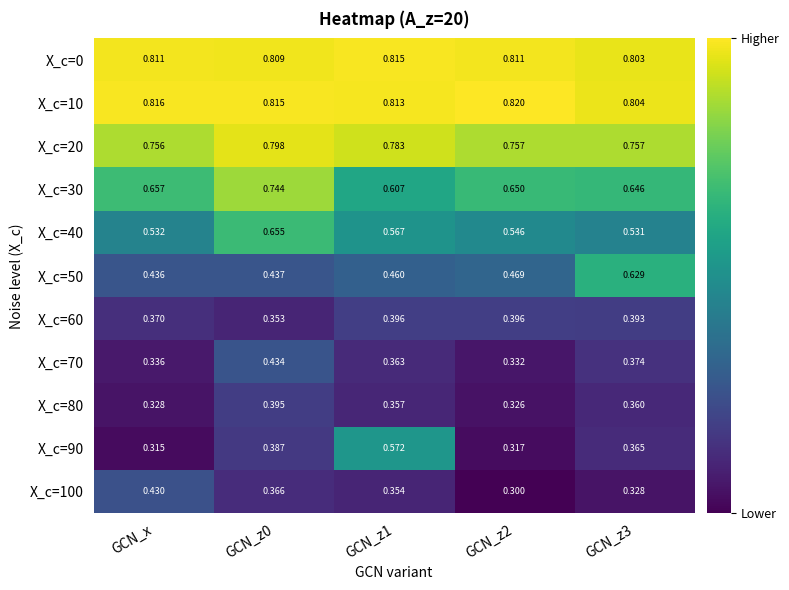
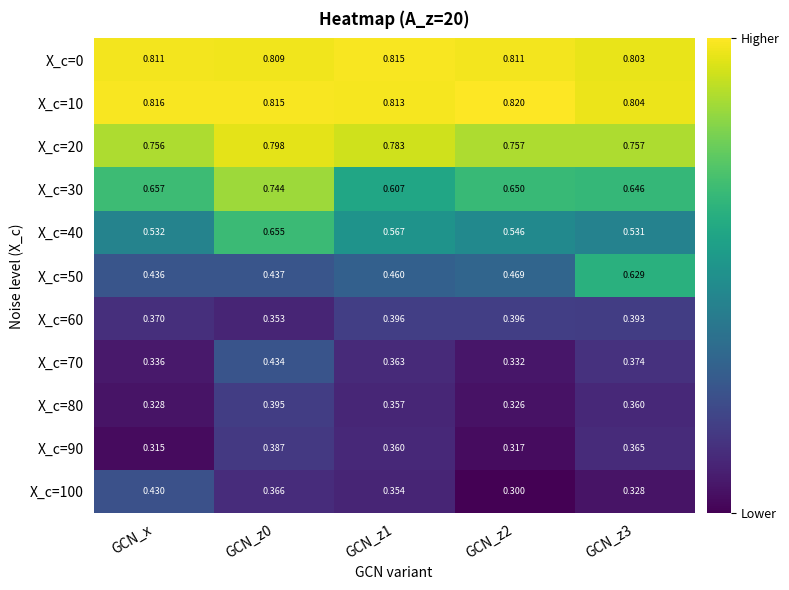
  {
    "X_c=0": {
      "GCN_x": 0.811,
      "GCN_z0": 0.809,
      "GCN_z1": 0.815,
      "GCN_z2": 0.811,
      "GCN_z3": 0.803
    },
    "X_c=10": {
      "GCN_x": 0.816,
      "GCN_z0": 0.815,
      "GCN_z1": 0.813,
      "GCN_z2": 0.820,
      "GCN_z3": 0.804
    },
    "X_c=20": {
      "GCN_x": 0.756,
      "GCN_z0": 0.798,
      "GCN_z1": 0.783,
      "GCN_z2": 0.757,
      "GCN_z3": 0.757
    },
    "X_c=30": {
      "GCN_x": 0.657,
      "GCN_z0": 0.744,
      "GCN_z1": 0.607,
      "GCN_z2": 0.650,
      "GCN_z3": 0.646
    },
    "X_c=40": {
      "GCN_x": 0.532,
      "GCN_z0": 0.655,
      "GCN_z1": 0.567,
      "GCN_z2": 0.546,
      "GCN_z3": 0.531
    },
    "X_c=50": {
      "GCN_x": 0.436,
      "GCN_z0": 0.437,
      "GCN_z1": 0.460,
      "GCN_z2": 0.469,
      "GCN_z3": 0.629
    },
    "X_c=60": {
      "GCN_x": 0.370,
      "GCN_z0": 0.353,
      "GCN_z1": 0.396,
      "GCN_z2": 0.396,
      "GCN_z3": 0.393
    },
    "X_c=70": {
      "GCN_x": 0.336,
      "GCN_z0": 0.434,
      "GCN_z1": 0.363,
      "GCN_z2": 0.332,
      "GCN_z3": 0.374
    },
    "X_c=80": {
      "GCN_x": 0.328,
      "GCN_z0": 0.395,
      "GCN_z1": 0.357,
      "GCN_z2": 0.326,
      "GCN_z3": 0.360
    },
    "X_c=90": {
      "GCN_x": 0.315,
      "GCN_z0": 0.387,
-     "GCN_z1": 0.572,
+     "GCN_z1": 0.360,
      "GCN_z2": 0.317,
      "GCN_z3": 0.365
    },
    "X_c=100": {
      "GCN_x": 0.430,
      "GCN_z0": 0.366,
      "GCN_z1": 0.354,
      "GCN_z2": 0.300,
      "GCN_z3": 0.328
    }
  }
